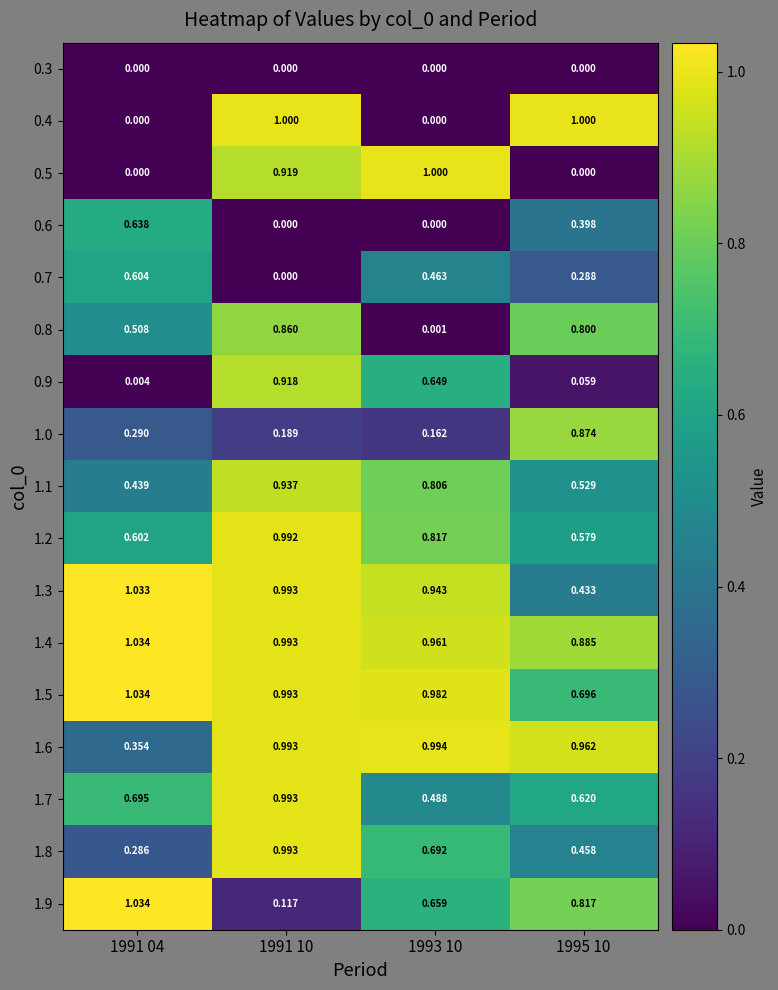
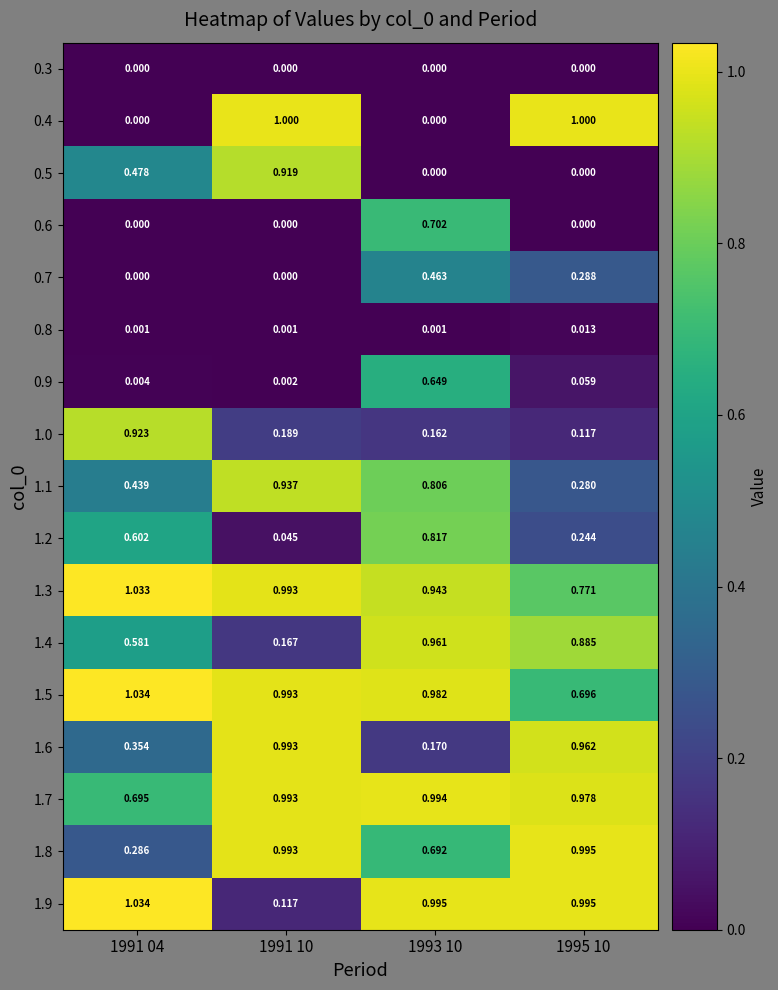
  {
    "0.3": {
      "1991 04": 0.000,
      "1991 10": 0.000,
      "1993 10": 0.000,
      "1995 10": 0.000
    },
    "0.4": {
      "1991 04": 0.000,
      "1991 10": 1.000,
      "1993 10": 0.000,
      "1995 10": 1.000
    },
    "0.5": {
-     "1991 04": 0.000,
+     "1991 04": 0.478,
      "1991 10": 0.919,
-     "1993 10": 1.000,
+     "1993 10": 0.000,
      "1995 10": 0.000
    },
    "0.6": {
-     "1991 04": 0.638,
+     "1991 04": 0.000,
      "1991 10": 0.000,
-     "1993 10": 0.000,
-     "1995 10": 0.398
+     "1993 10": 0.702,
+     "1995 10": 0.000
    },
    "0.7": {
-     "1991 04": 0.604,
+     "1991 04": 0.000,
      "1991 10": 0.000,
      "1993 10": 0.463,
      "1995 10": 0.288
    },
    "0.8": {
-     "1991 04": 0.508,
-     "1991 10": 0.860,
+     "1991 04": 0.001,
+     "1991 10": 0.001,
      "1993 10": 0.001,
-     "1995 10": 0.800
+     "1995 10": 0.013
    },
    "0.9": {
      "1991 04": 0.004,
-     "1991 10": 0.918,
+     "1991 10": 0.002,
      "1993 10": 0.649,
      "1995 10": 0.059
    },
    "1.0": {
-     "1991 04": 0.290,
+     "1991 04": 0.923,
      "1991 10": 0.189,
      "1993 10": 0.162,
-     "1995 10": 0.874
+     "1995 10": 0.117
    },
    "1.1": {
      "1991 04": 0.439,
      "1991 10": 0.937,
      "1993 10": 0.806,
-     "1995 10": 0.529
+     "1995 10": 0.280
    },
    "1.2": {
      "1991 04": 0.602,
-     "1991 10": 0.992,
+     "1991 10": 0.045,
      "1993 10": 0.817,
-     "1995 10": 0.579
+     "1995 10": 0.244
    },
    "1.3": {
      "1991 04": 1.033,
      "1991 10": 0.993,
      "1993 10": 0.943,
-     "1995 10": 0.433
+     "1995 10": 0.771
    },
    "1.4": {
-     "1991 04": 1.034,
-     "1991 10": 0.993,
+     "1991 04": 0.581,
+     "1991 10": 0.167,
      "1993 10": 0.961,
      "1995 10": 0.885
    },
    "1.5": {
      "1991 04": 1.034,
      "1991 10": 0.993,
      "1993 10": 0.982,
      "1995 10": 0.696
    },
    "1.6": {
      "1991 04": 0.354,
      "1991 10": 0.993,
-     "1993 10": 0.994,
+     "1993 10": 0.170,
      "1995 10": 0.962
    },
    "1.7": {
      "1991 04": 0.695,
      "1991 10": 0.993,
-     "1993 10": 0.488,
-     "1995 10": 0.620
+     "1993 10": 0.994,
+     "1995 10": 0.978
    },
    "1.8": {
      "1991 04": 0.286,
      "1991 10": 0.993,
      "1993 10": 0.692,
-     "1995 10": 0.458
+     "1995 10": 0.995
    },
    "1.9": {
      "1991 04": 1.034,
      "1991 10": 0.117,
-     "1993 10": 0.659,
-     "1995 10": 0.817
+     "1993 10": 0.995,
+     "1995 10": 0.995
    }
  }
